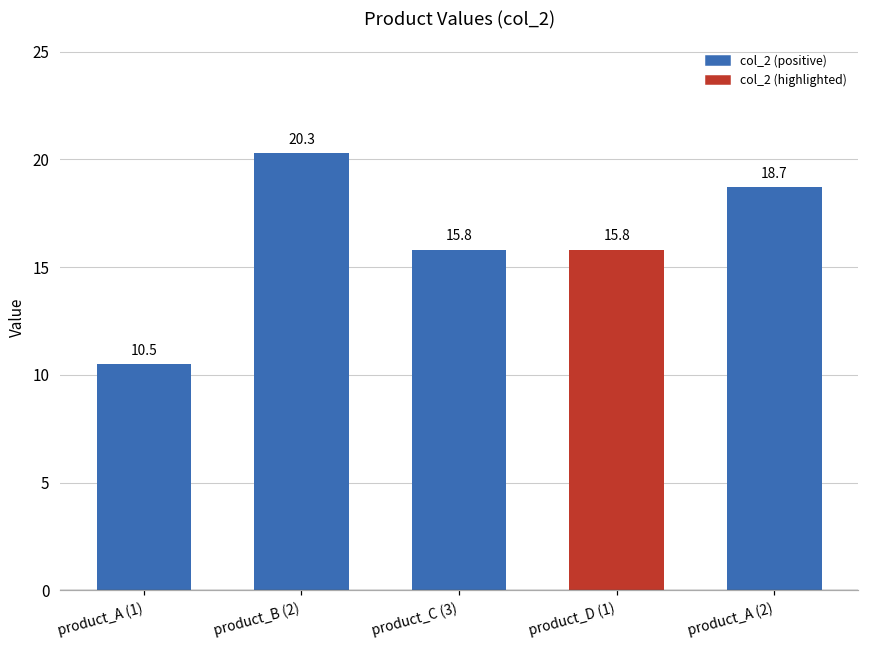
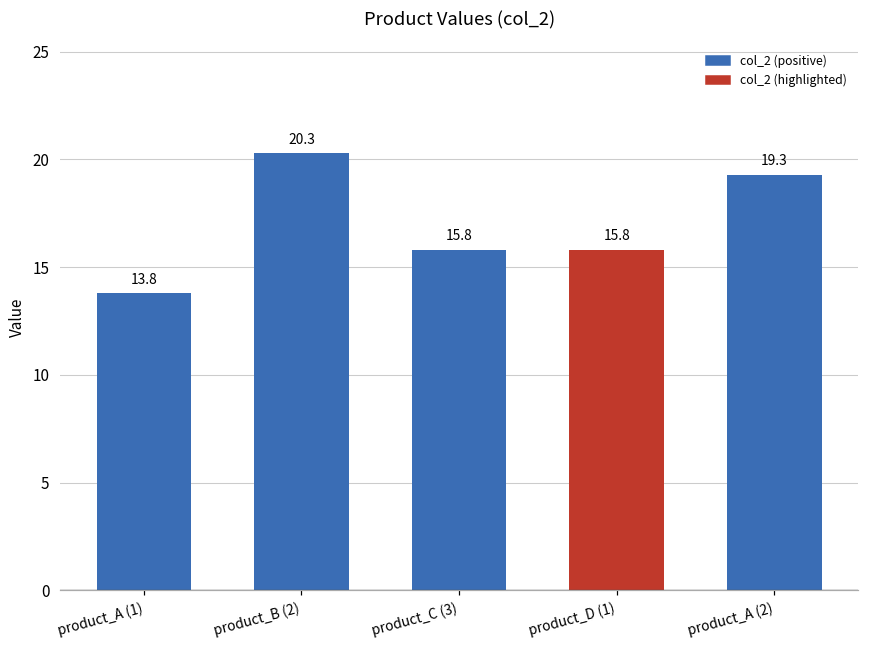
  {
-   "product_A (1)": 10.5,
+   "product_A (1)": 13.8,
    "product_B (2)": 20.3,
    "product_C (3)": 15.8,
    "product_D (1)": 15.8,
-   "product_A (2)": 18.7
+   "product_A (2)": 19.3
  }
